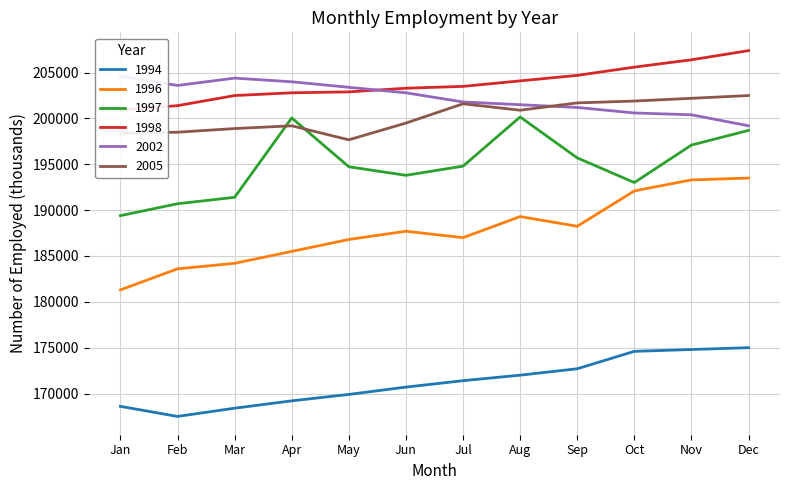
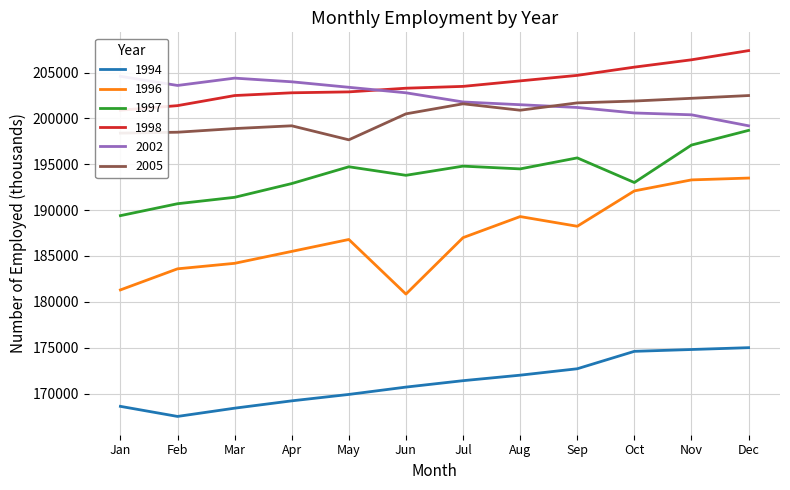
  {
    "1994": {
      "Jan": 169000,
      "Feb": 168000,
      "Mar": 168000,
      "Apr": 169000,
      "May": 170000,
      "Jun": 171000,
      "Jul": 171000,
      "Aug": 172000,
      "Sep": 173000,
      "Oct": 175000,
      "Nov": 175000,
      "Dec": 175000
    },
    "1996": {
      "Jan": 181000,
      "Feb": 184000,
      "Mar": 184000,
      "Apr": 186000,
      "May": 187000,
-     "Jun": 188000,
+     "Jun": 181000,
      "Jul": 187000,
      "Aug": 189000,
      "Sep": 188000,
      "Oct": 192000,
      "Nov": 193000,
      "Dec": 194000
    },
    "1997": {
      "Jan": 189000,
      "Feb": 191000,
      "Mar": 191000,
-     "Apr": 200000,
+     "Apr": 193000,
      "May": 195000,
      "Jun": 194000,
      "Jul": 195000,
-     "Aug": 200000,
+     "Aug": 195000,
      "Sep": 196000,
      "Oct": 193000,
      "Nov": 197000,
      "Dec": 199000
    },
    "1998": {
      "Feb": 201000,
      "Mar": 203000,
      "Apr": 203000,
      "May": 203000,
      "Jun": 203000,
      "Jul": 204000,
      "Aug": 204000,
      "Sep": 205000,
      "Oct": 206000,
      "Nov": 206000,
      "Dec": 207000
    },
    "2002": {
      "Feb": 204000,
      "Mar": 204000,
      "Apr": 204000,
      "May": 203000,
      "Jun": 203000,
      "Aug": 202000,
      "Sep": 201000,
      "Oct": 201000,
      "Nov": 200000,
      "Dec": 199000
    },
    "2005": {
      "Feb": 199000,
      "Mar": 199000,
      "Apr": 199000,
      "May": 198000,
-     "Jun": 200000,
+     "Jun": 201000,
      "Aug": 201000,
      "Sep": 202000,
      "Oct": 202000,
      "Nov": 202000,
      "Dec": 203000
    }
  }
